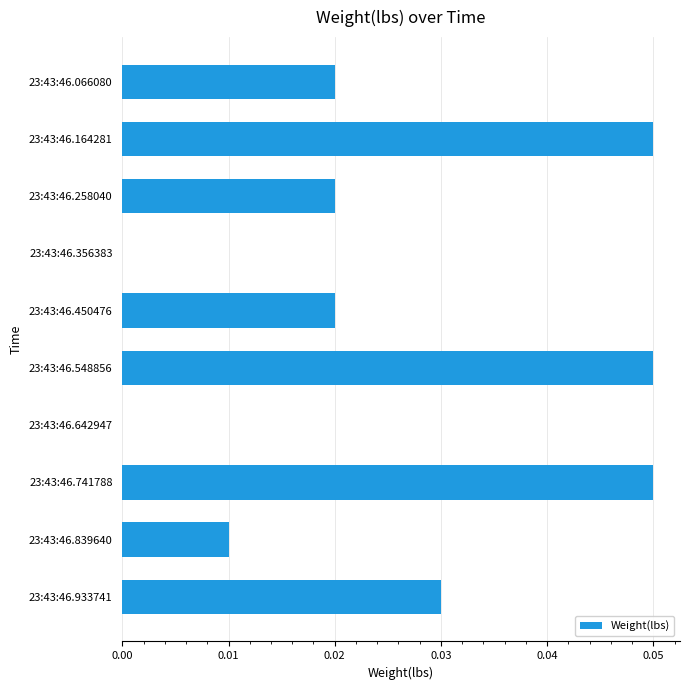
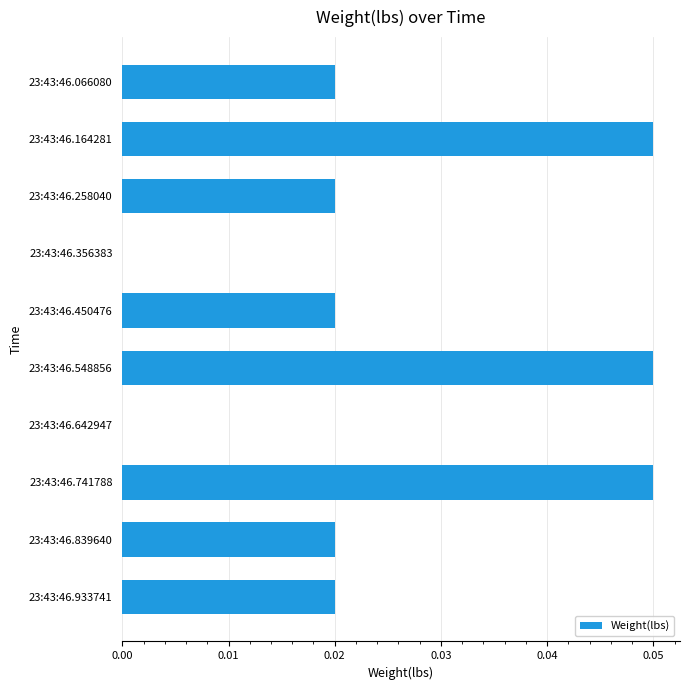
  {
    "23:43:46.066080": 0.02,
    "23:43:46.164281": 0.05,
    "23:43:46.258040": 0.02,
    "23:43:46.356383": 0.00,
    "23:43:46.450476": 0.02,
    "23:43:46.548856": 0.05,
    "23:43:46.642947": 0.00,
    "23:43:46.741788": 0.05,
-   "23:43:46.839640": 0.01,
-   "23:43:46.933741": 0.03
+   "23:43:46.839640": 0.02,
+   "23:43:46.933741": 0.02
  }
